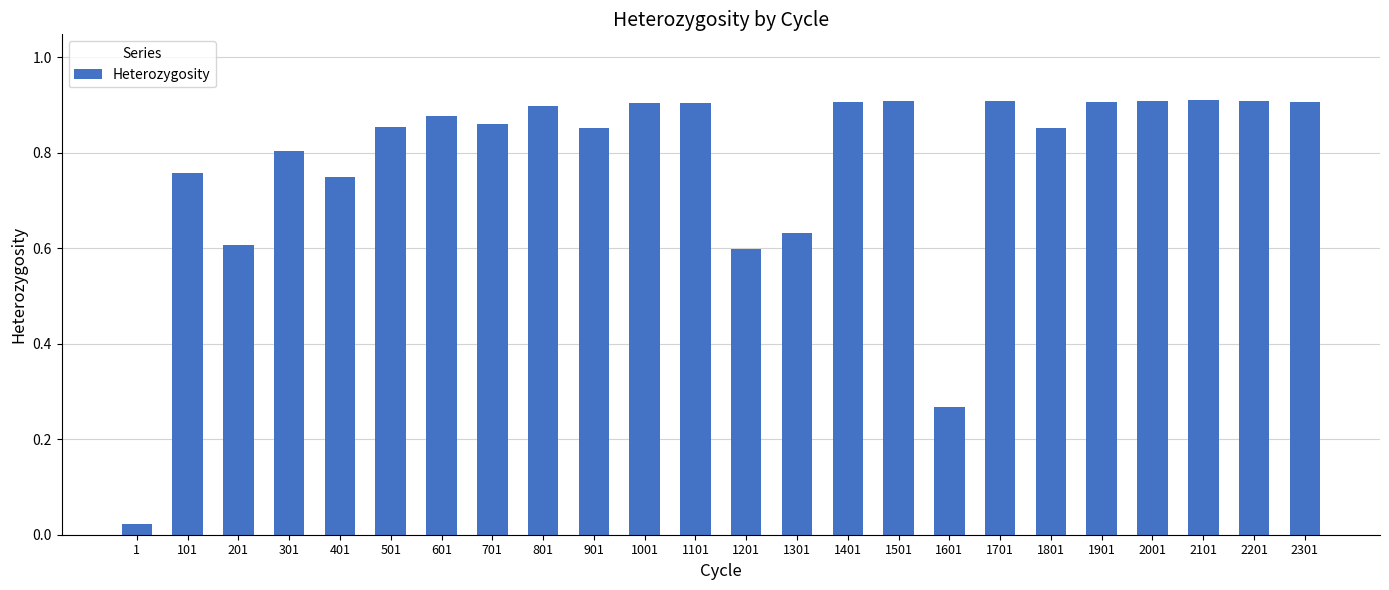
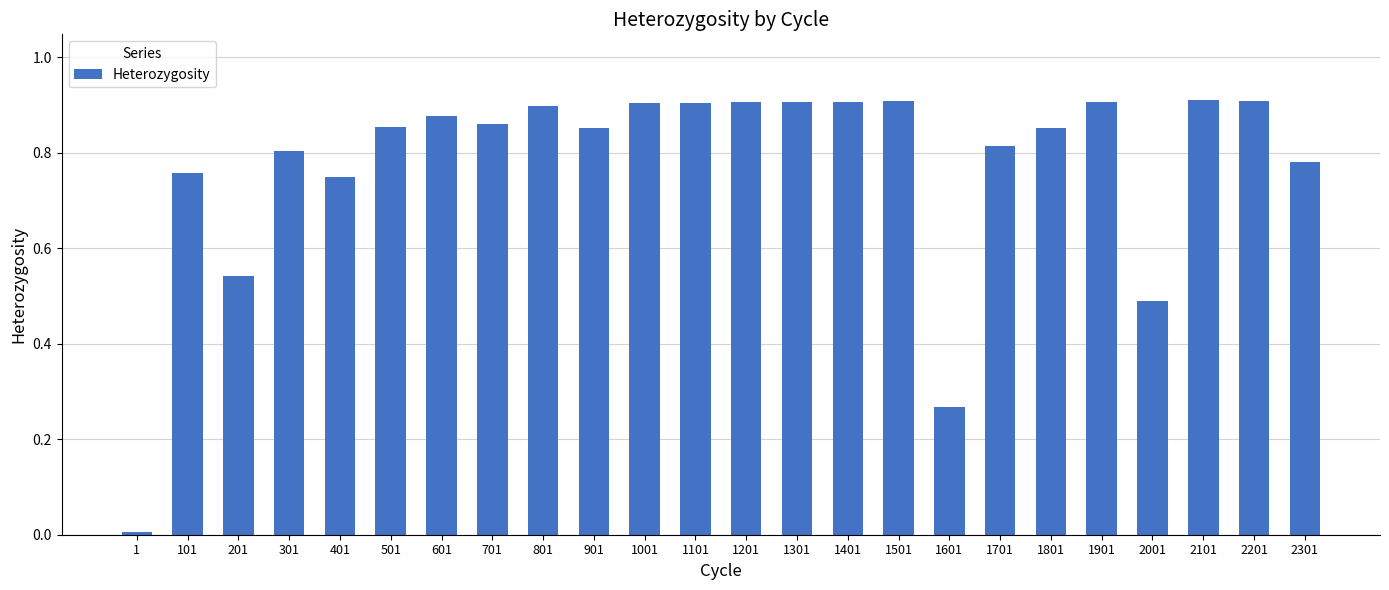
  {
-   "1": 0.02,
+   "1": 0.00,
    "101": 0.76,
-   "201": 0.61,
+   "201": 0.54,
    "301": 0.80,
    "401": 0.75,
    "501": 0.85,
    "601": 0.88,
    "701": 0.86,
    "801": 0.90,
    "901": 0.85,
    "1001": 0.90,
    "1101": 0.90,
-   "1201": 0.60,
-   "1301": 0.63,
+   "1201": 0.91,
+   "1301": 0.91,
    "1401": 0.91,
    "1501": 0.91,
    "1601": 0.27,
-   "1701": 0.91,
+   "1701": 0.81,
    "1801": 0.85,
    "1901": 0.91,
-   "2001": 0.91,
+   "2001": 0.49,
    "2101": 0.91,
    "2201": 0.91,
-   "2301": 0.91
+   "2301": 0.78
  }
